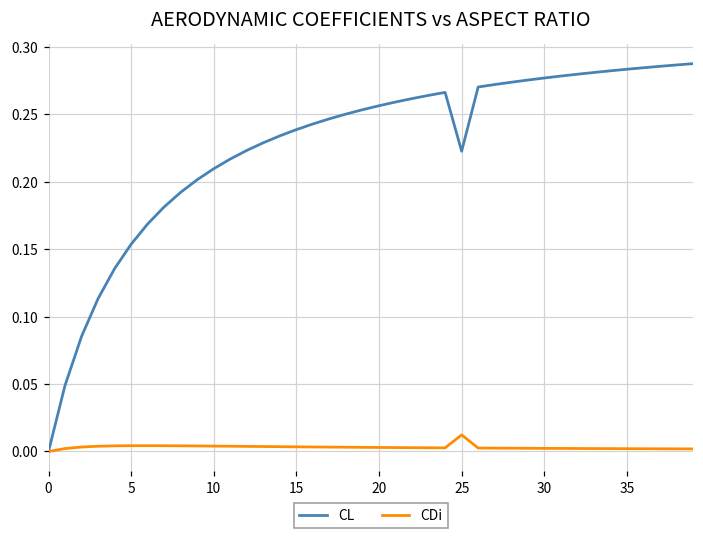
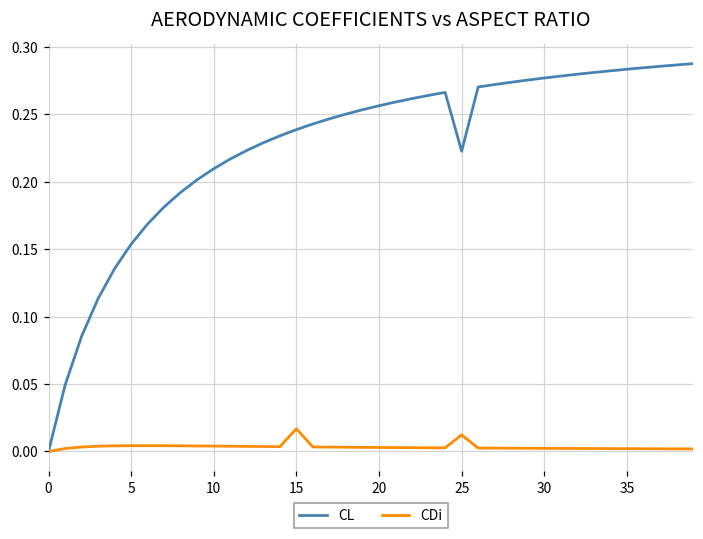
  {
    "CL": {
      "5": 0.154,
      "10": 0.210,
      "15": 0.239,
      "20": 0.256,
      "25": 0.223,
      "30": 0.277,
      "35": 0.283
    },
    "CDi": {
      "5": 0.004,
      "10": 0.004,
-     "15": 0.003,
+     "15": 0.017,
      "20": 0.003,
      "25": 0.012,
      "30": 0.002,
      "35": 0.002
    }
  }
